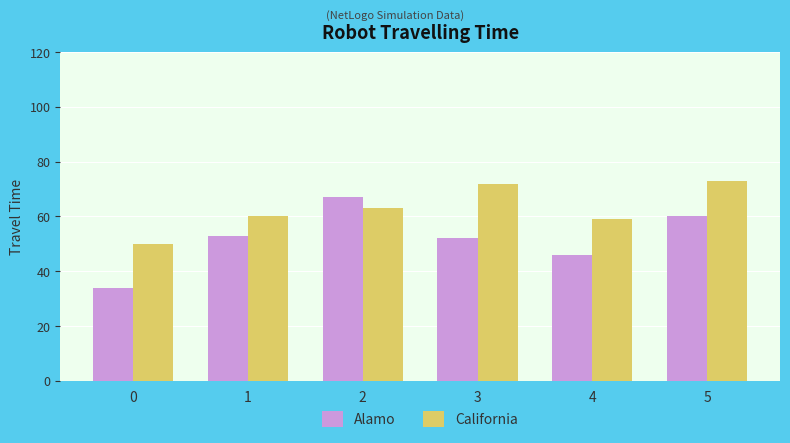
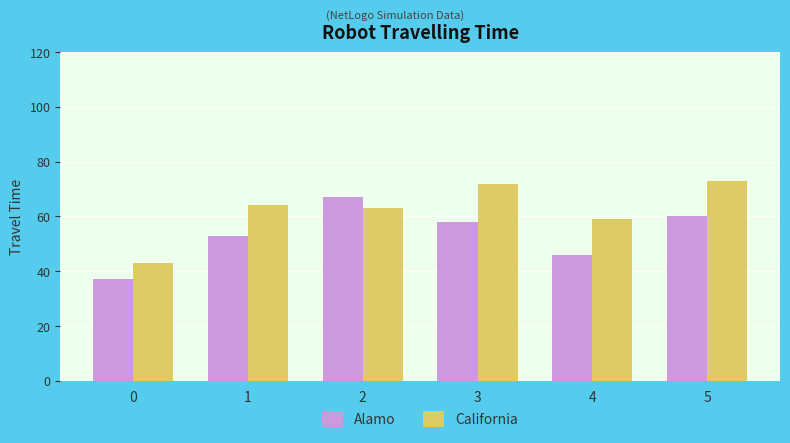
  {
    "Alamo": {
-     "0": 34,
+     "0": 37,
      "1": 53,
      "2": 67,
-     "3": 52,
+     "3": 58,
      "4": 46,
      "5": 60
    },
    "California": {
-     "0": 50,
-     "1": 60,
+     "0": 43,
+     "1": 64,
      "2": 63,
      "3": 72,
      "4": 59,
      "5": 73
    }
  }
